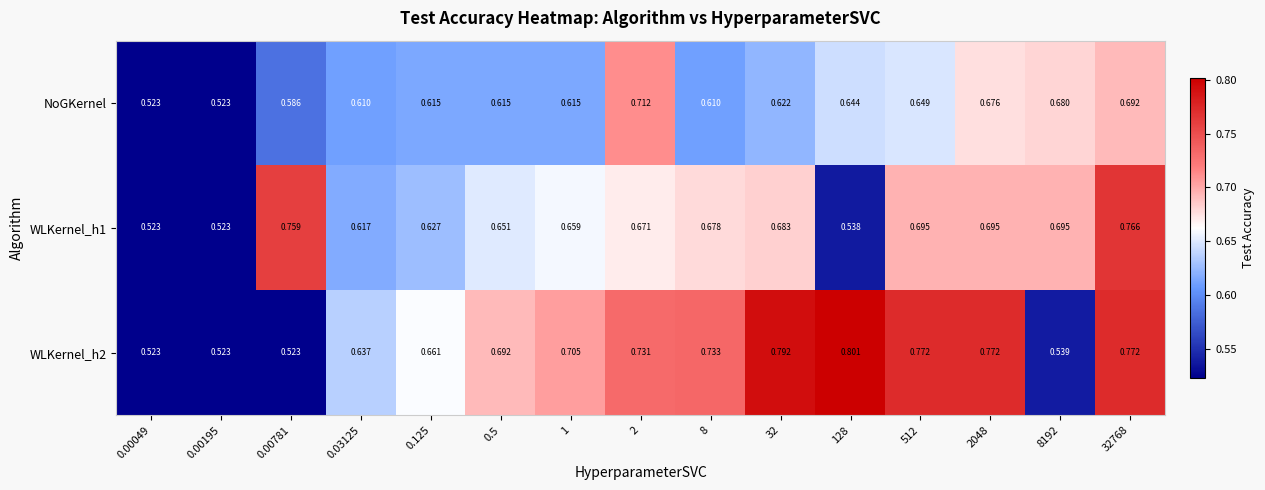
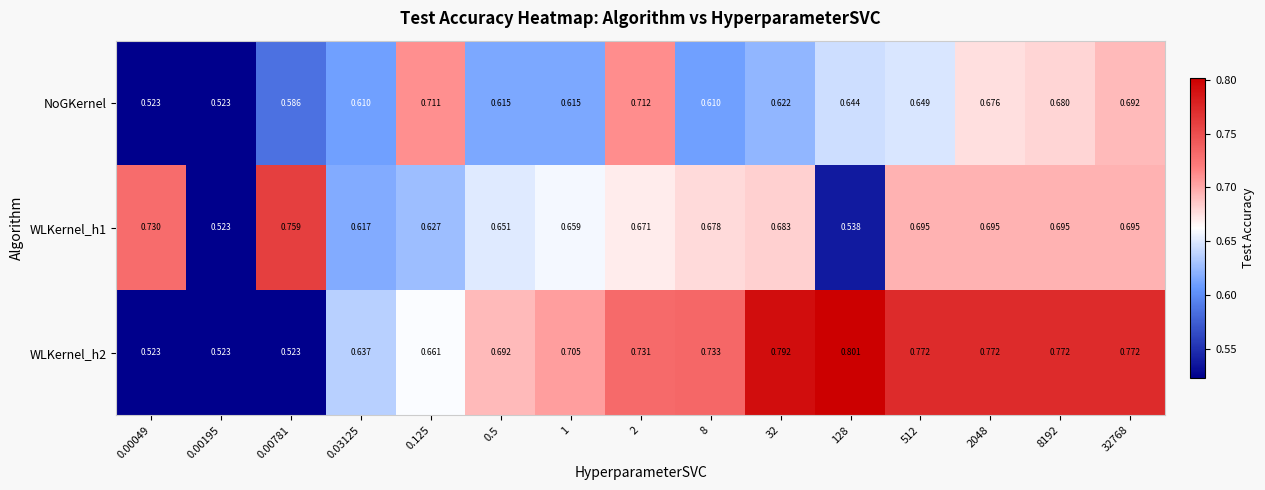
  {
    "NoGKernel": {
      "0.00049": 0.523,
      "0.00195": 0.523,
      "0.00781": 0.586,
      "0.03125": 0.610,
-     "0.125": 0.615,
+     "0.125": 0.711,
      "0.5": 0.615,
      "1": 0.615,
      "2": 0.712,
      "8": 0.610,
      "32": 0.622,
      "128": 0.644,
      "512": 0.649,
      "2048": 0.676,
      "8192": 0.680,
      "32768": 0.692
    },
    "WLKernel_h1": {
-     "0.00049": 0.523,
+     "0.00049": 0.730,
      "0.00195": 0.523,
      "0.00781": 0.759,
      "0.03125": 0.617,
      "0.125": 0.627,
      "0.5": 0.651,
      "1": 0.659,
      "2": 0.671,
      "8": 0.678,
      "32": 0.683,
      "128": 0.538,
      "512": 0.695,
      "2048": 0.695,
      "8192": 0.695,
-     "32768": 0.766
+     "32768": 0.695
    },
    "WLKernel_h2": {
      "0.00049": 0.523,
      "0.00195": 0.523,
      "0.00781": 0.523,
      "0.03125": 0.637,
      "0.125": 0.661,
      "0.5": 0.692,
      "1": 0.705,
      "2": 0.731,
      "8": 0.733,
      "32": 0.792,
      "128": 0.801,
      "512": 0.772,
      "2048": 0.772,
-     "8192": 0.539,
+     "8192": 0.772,
      "32768": 0.772
    }
  }
